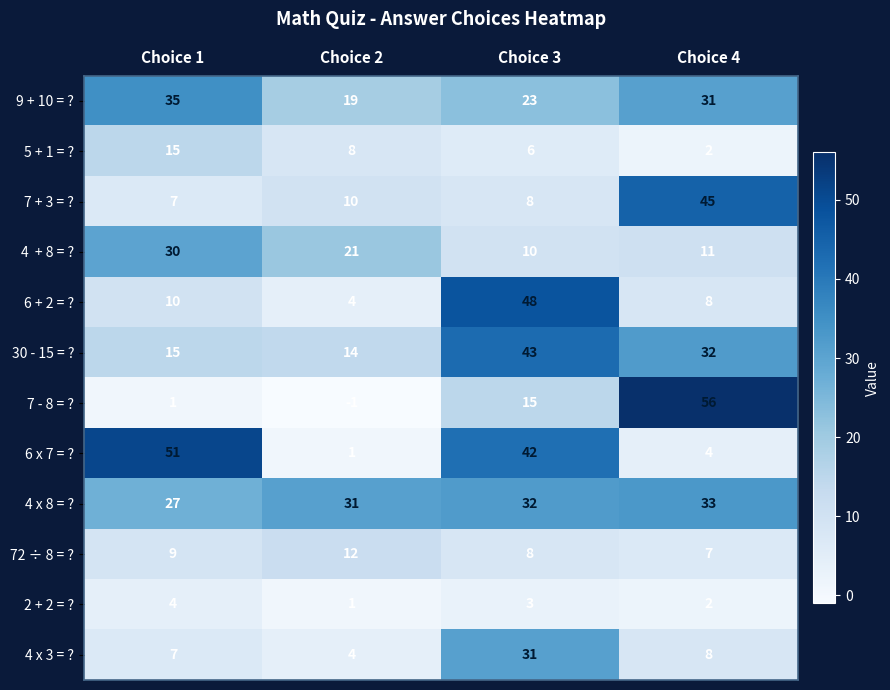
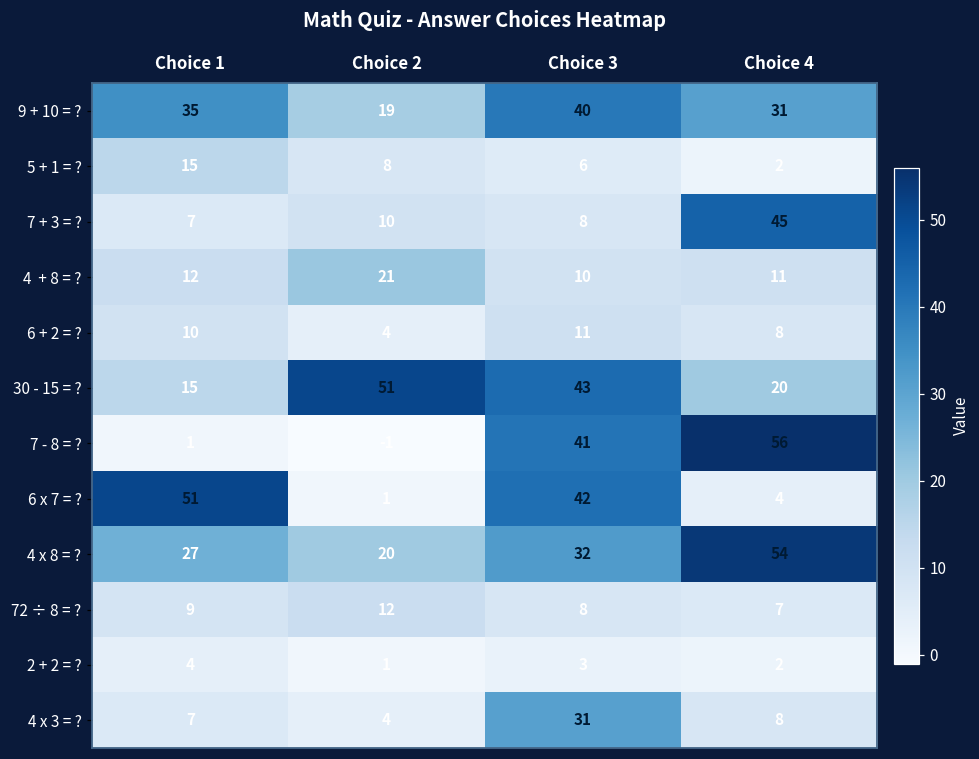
  {
    "9 + 10 = ?": {
      "Choice 1": 35,
      "Choice 2": 19,
-     "Choice 3": 23,
+     "Choice 3": 40,
      "Choice 4": 31
    },
    "5 + 1 = ?": {
      "Choice 1": 15
    },
    "7 + 3 = ?": {
      "Choice 4": 45
    },
    "4 + 8 = ?": {
-     "Choice 1": 30,
+     "Choice 1": 12,
      "Choice 2": 21,
      "Choice 4": 11
    },
    "6 + 2 = ?": {
-     "Choice 3": 48
+     "Choice 3": 11
    },
    "30 - 15 = ?": {
      "Choice 1": 15,
-     "Choice 2": 14,
+     "Choice 2": 51,
      "Choice 3": 43,
-     "Choice 4": 32
+     "Choice 4": 20
    },
    "7 - 8 = ?": {
-     "Choice 3": 15,
+     "Choice 3": 41,
      "Choice 4": 56
    },
    "6 x 7 = ?": {
      "Choice 1": 51,
      "Choice 3": 42
    },
    "4 x 8 = ?": {
      "Choice 1": 27,
-     "Choice 2": 31,
+     "Choice 2": 20,
      "Choice 3": 32,
-     "Choice 4": 33
+     "Choice 4": 54
    },
    "72 ÷ 8 = ?": {
      "Choice 2": 12
    },
    "4 x 3 = ?": {
      "Choice 3": 31
    }
  }
